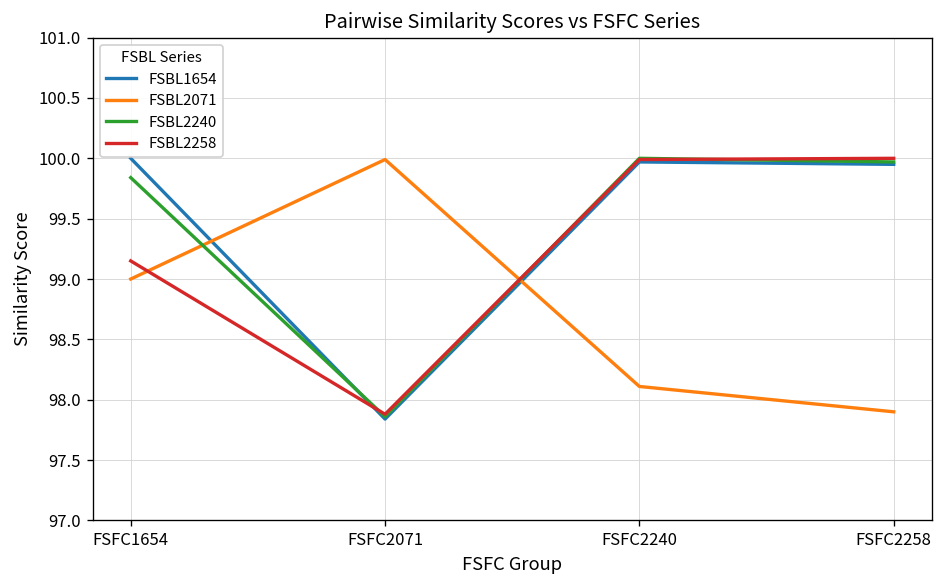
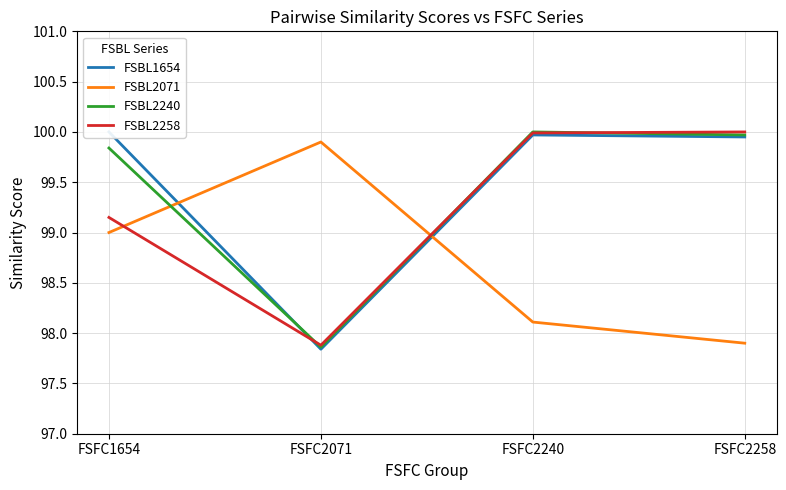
  {
    "FSBL2071": {
      "FSFC1654": 99.00,
-     "FSFC2071": 99.99,
+     "FSFC2071": 99.90,
      "FSFC2240": 98.11,
      "FSFC2258": 97.90
    },
    "FSBL2240": {
      "FSFC1654": 99.84
    },
    "FSBL2258": {
      "FSFC1654": 99.15,
      "FSFC2258": 100.00
    }
  }
